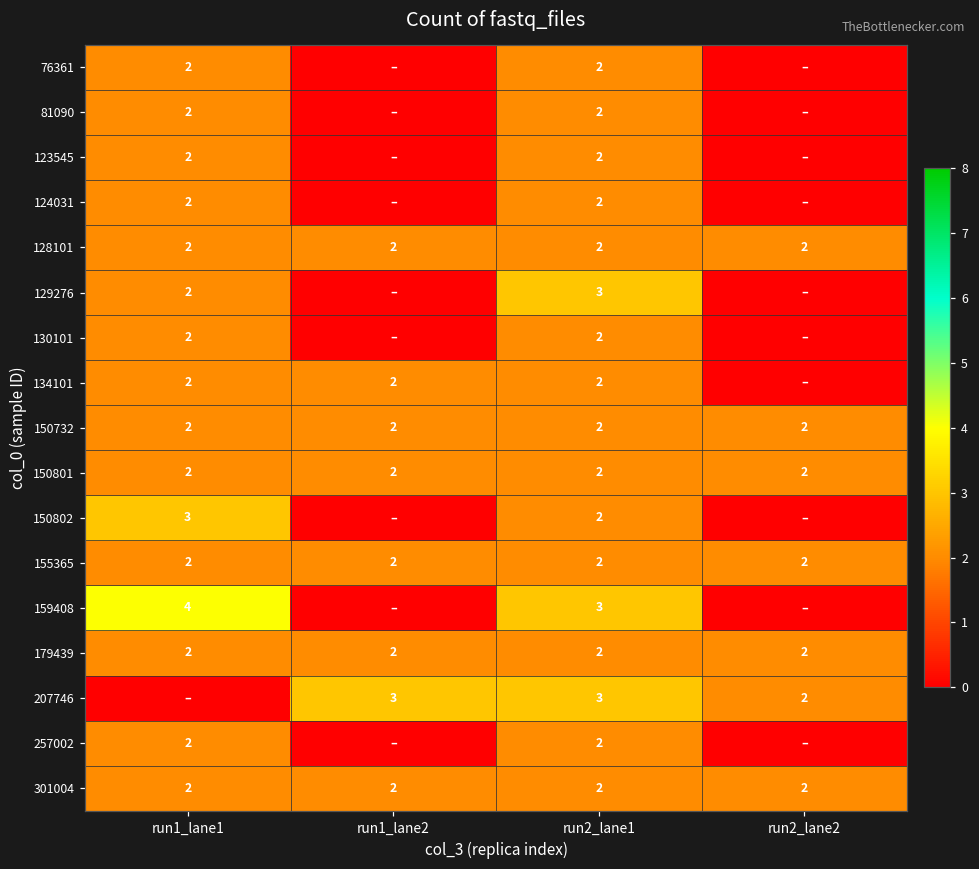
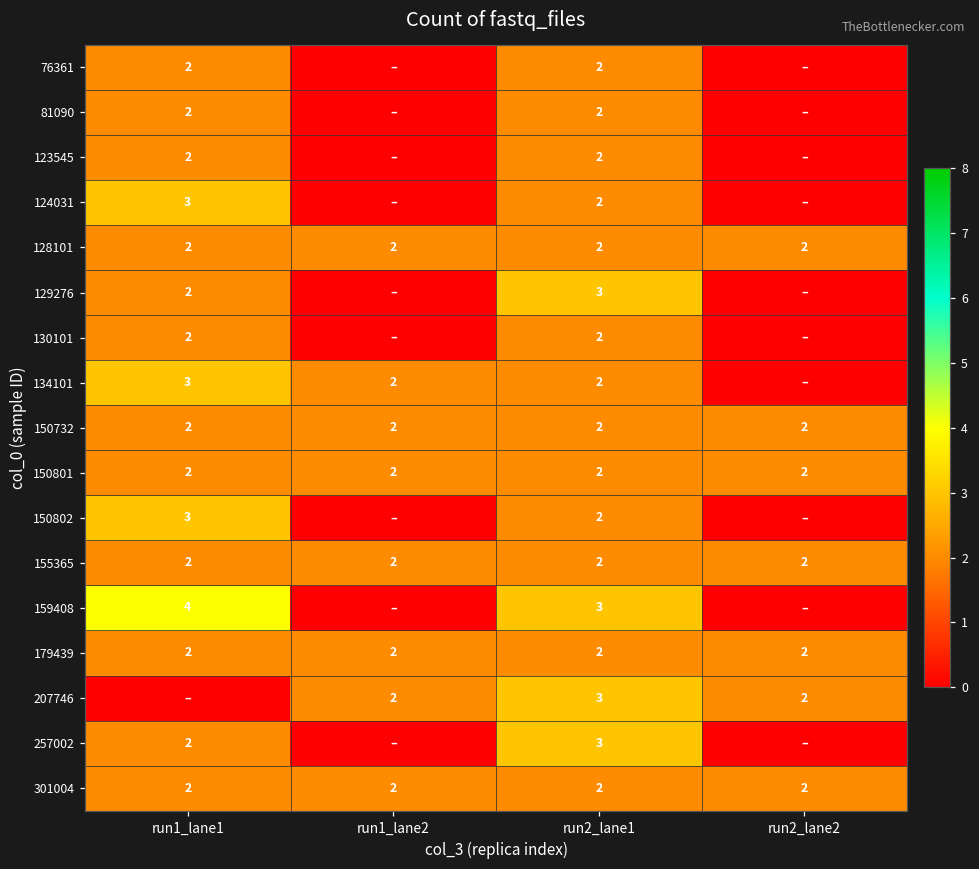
  {
    "76361": {
      "run1_lane1": 2,
      "run2_lane1": 2
    },
    "81090": {
      "run1_lane1": 2,
      "run2_lane1": 2
    },
    "123545": {
      "run1_lane1": 2,
      "run2_lane1": 2
    },
    "124031": {
-     "run1_lane1": 2,
+     "run1_lane1": 3,
      "run2_lane1": 2
    },
    "128101": {
      "run1_lane1": 2,
      "run1_lane2": 2,
      "run2_lane1": 2,
      "run2_lane2": 2
    },
    "129276": {
      "run1_lane1": 2,
      "run2_lane1": 3
    },
    "130101": {
      "run1_lane1": 2,
      "run2_lane1": 2
    },
    "134101": {
-     "run1_lane1": 2,
+     "run1_lane1": 3,
      "run1_lane2": 2,
      "run2_lane1": 2
    },
    "150732": {
      "run1_lane1": 2,
      "run1_lane2": 2,
      "run2_lane1": 2,
      "run2_lane2": 2
    },
    "150801": {
      "run1_lane1": 2,
      "run1_lane2": 2,
      "run2_lane1": 2,
      "run2_lane2": 2
    },
    "150802": {
      "run1_lane1": 3,
      "run2_lane1": 2
    },
    "155365": {
      "run1_lane1": 2,
      "run1_lane2": 2,
      "run2_lane1": 2,
      "run2_lane2": 2
    },
    "159408": {
      "run1_lane1": 4,
      "run2_lane1": 3
    },
    "179439": {
      "run1_lane1": 2,
      "run1_lane2": 2,
      "run2_lane1": 2,
      "run2_lane2": 2
    },
    "207746": {
-     "run1_lane2": 3,
+     "run1_lane2": 2,
      "run2_lane1": 3,
      "run2_lane2": 2
    },
    "257002": {
      "run1_lane1": 2,
-     "run2_lane1": 2
+     "run2_lane1": 3
    },
    "301004": {
      "run1_lane1": 2,
      "run1_lane2": 2,
      "run2_lane1": 2,
      "run2_lane2": 2
    }
  }
